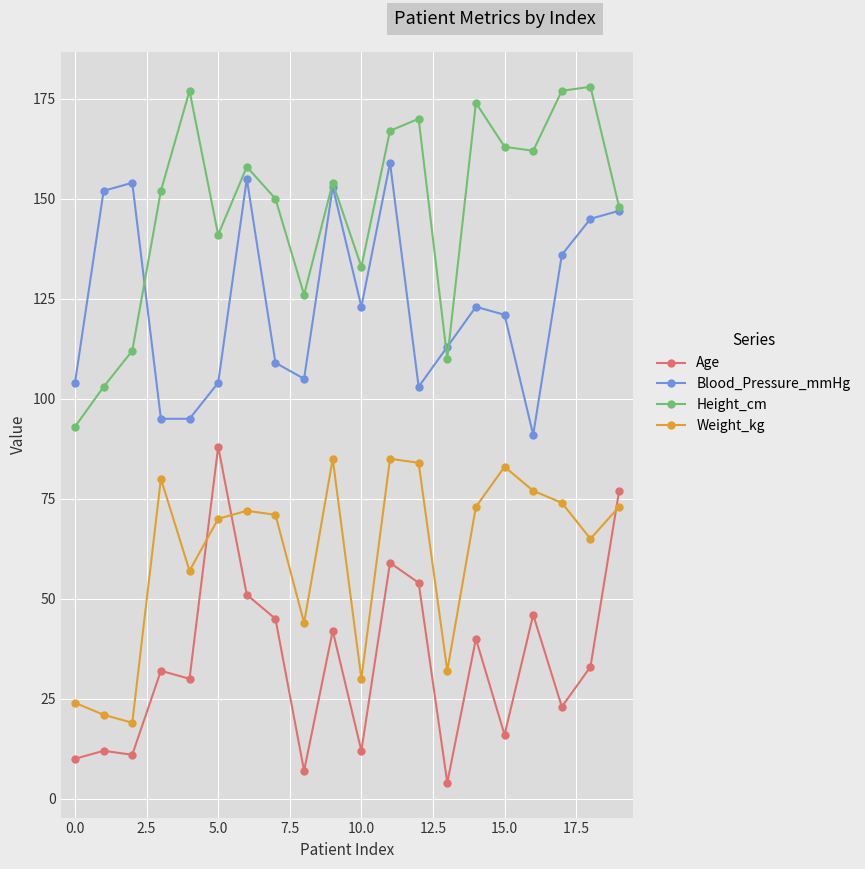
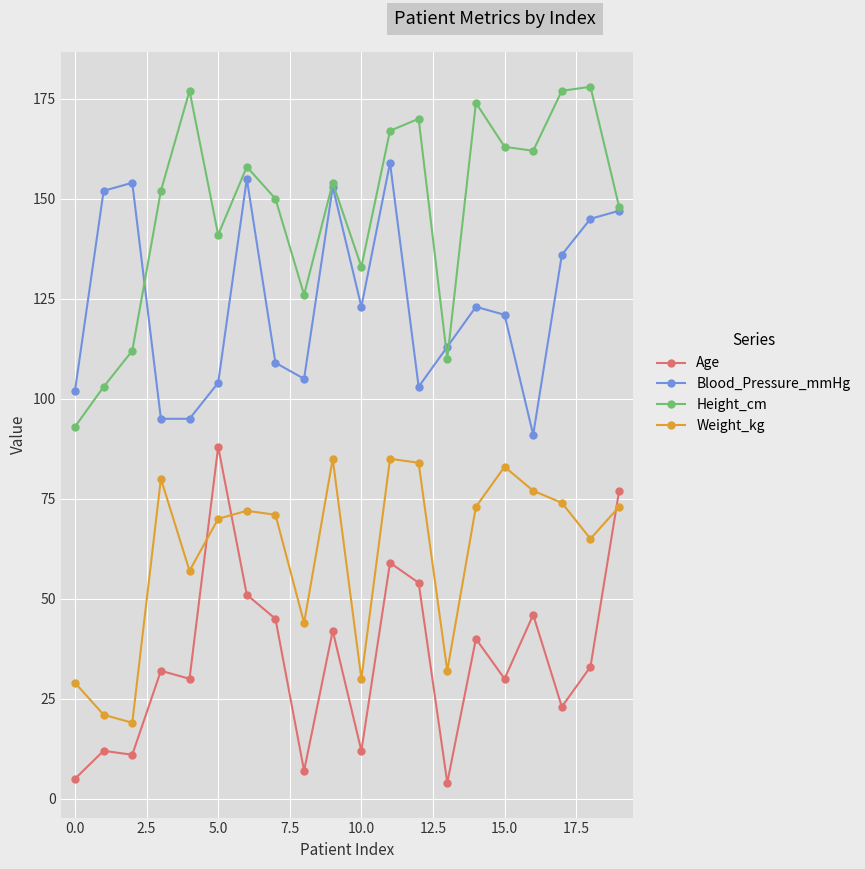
  {
    "Age": {
-     "0.0": 10,
+     "0.0": 5,
      "5.0": 88,
      "10.0": 12,
-     "15.0": 16
+     "15.0": 30
    },
    "Blood_Pressure_mmHg": {
-     "0.0": 104,
+     "0.0": 102,
      "5.0": 104,
      "10.0": 123,
      "15.0": 121
    },
    "Height_cm": {
      "0.0": 93,
      "5.0": 141,
      "10.0": 133,
      "15.0": 163
    },
    "Weight_kg": {
-     "0.0": 24,
+     "0.0": 29,
      "5.0": 70,
      "10.0": 30,
      "15.0": 83
    }
  }
